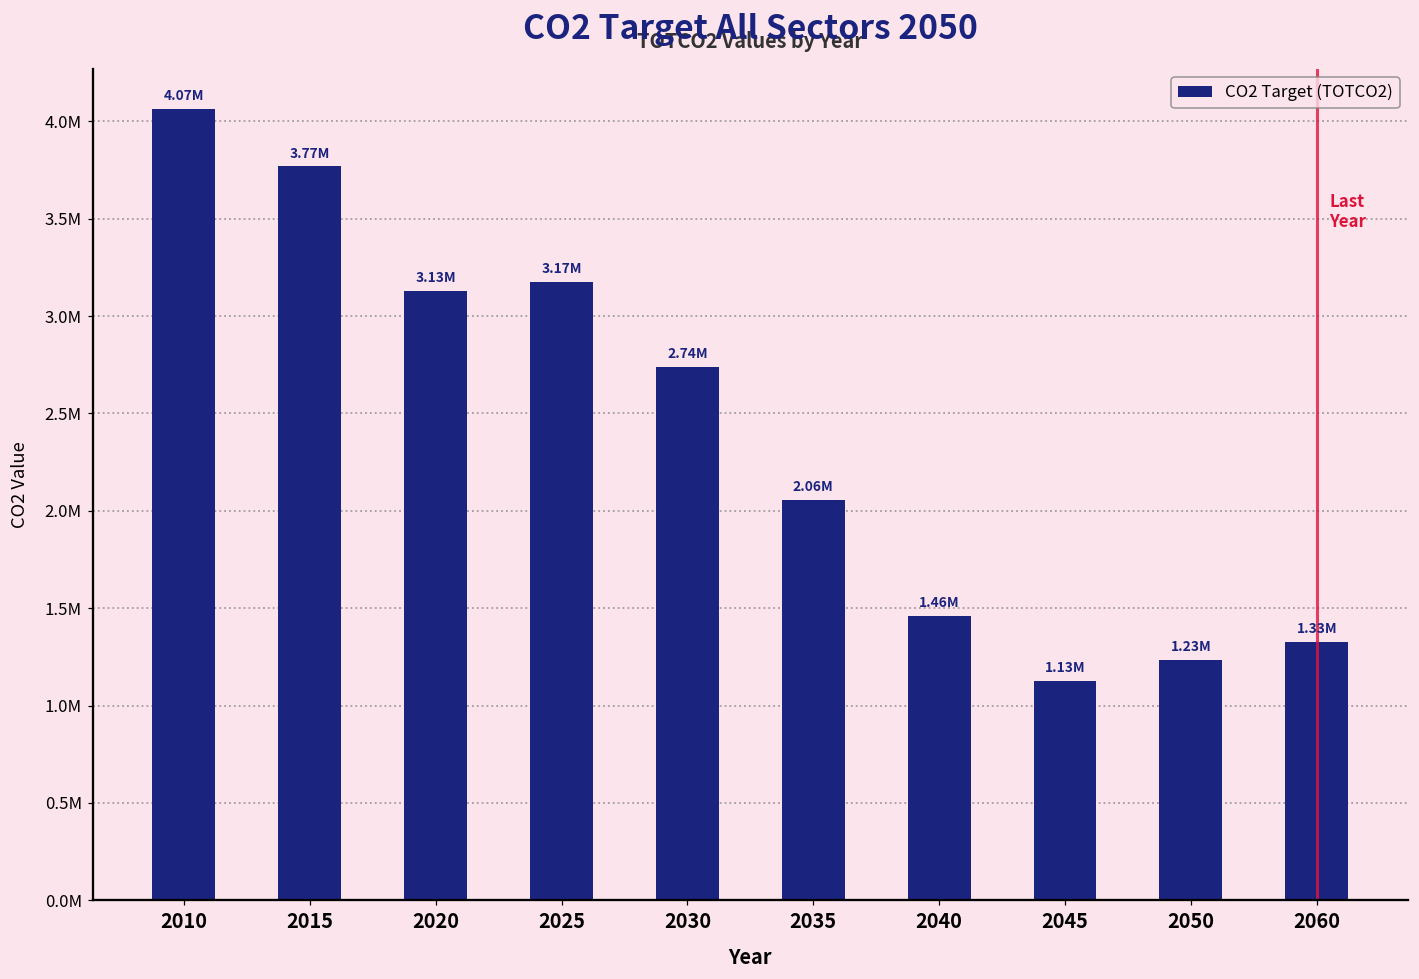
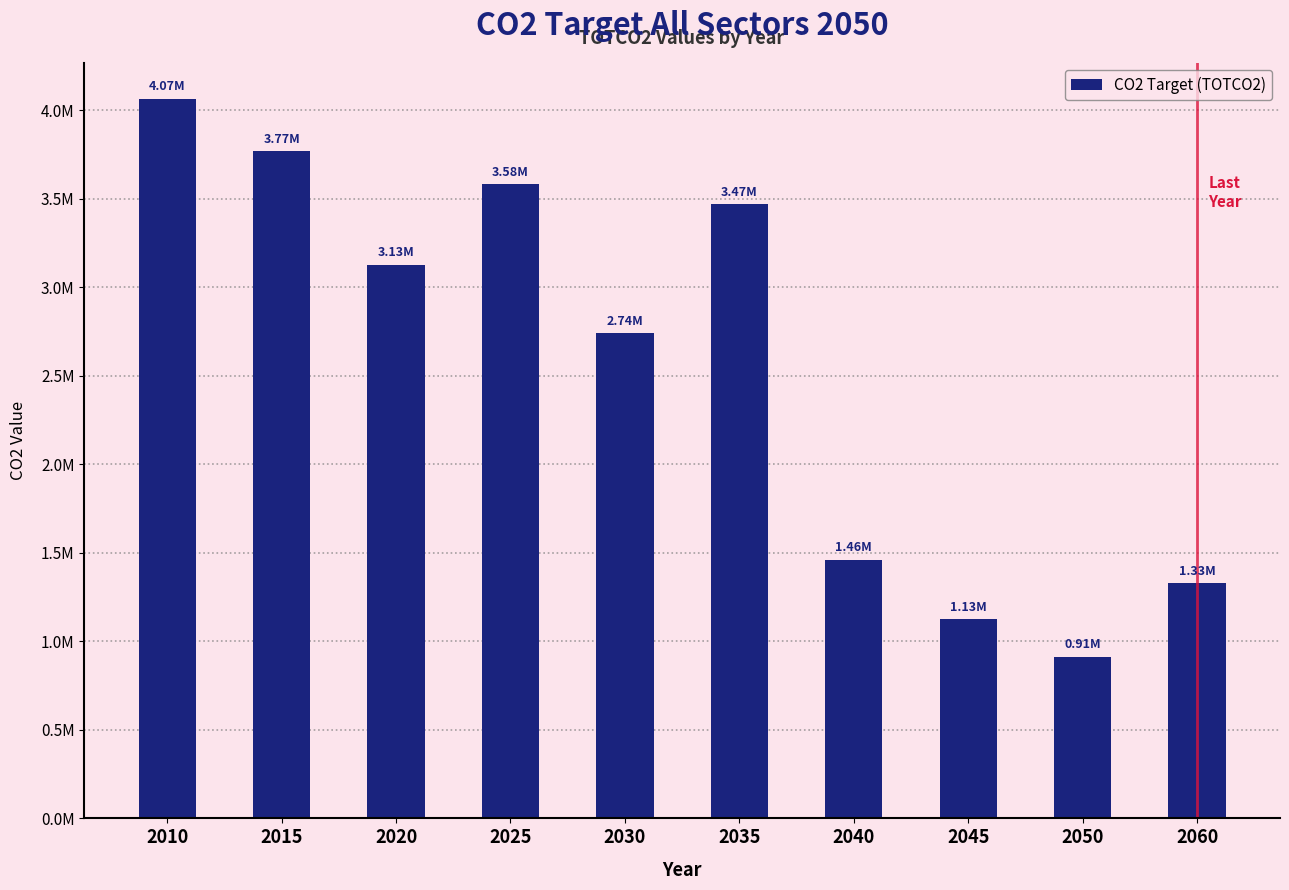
  {
    "2010": "4.07M",
    "2015": "3.77M",
    "2020": "3.13M",
-   "2025": "3.17M",
+   "2025": "3.58M",
    "2030": "2.74M",
-   "2035": "2.06M",
+   "2035": "3.47M",
    "2040": "1.46M",
    "2045": "1.13M",
-   "2050": "1.23M",
+   "2050": "0.91M",
    "2060": "1.33M"
  }
